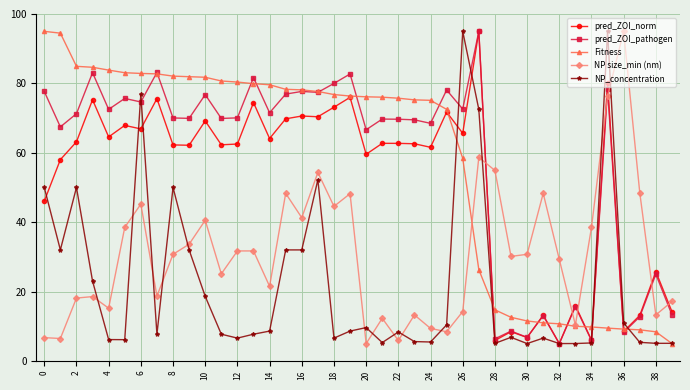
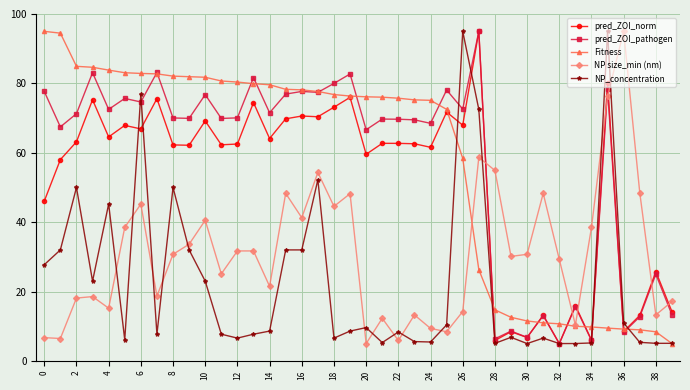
  {
    "pred_ZOI_norm": {
      "0": 46,
      "2": 63,
      "4": 65,
      "6": 67,
      "8": 62,
      "10": 69,
      "12": 63,
      "14": 64,
      "16": 71,
      "18": 73,
      "20": 60,
      "22": 63,
      "24": 62,
-     "26": 66,
+     "26": 68,
      "38": 26
    },
    "pred_ZOI_pathogen": {
      "0": 78,
      "2": 71,
      "4": 73,
      "6": 75,
      "8": 70,
      "10": 77,
      "12": 70,
      "14": 72,
      "18": 80,
      "20": 67,
      "22": 70,
      "24": 68,
      "26": 73,
      "38": 25
    },
    "NP_concentration": {
-     "0": 50,
+     "0": 28,
      "2": 50,
-     "4": 6,
+     "4": 45,
      "6": 77,
      "8": 50,
-     "10": 19,
+     "10": 23,
      "12": 7,
      "14": 9,
      "16": 32,
      "18": 7,
      "20": 10,
      "22": 8,
      "24": 5,
      "26": 95,
      "28": 5,
      "30": 5,
      "36": 11,
      "38": 5
    }
  }
